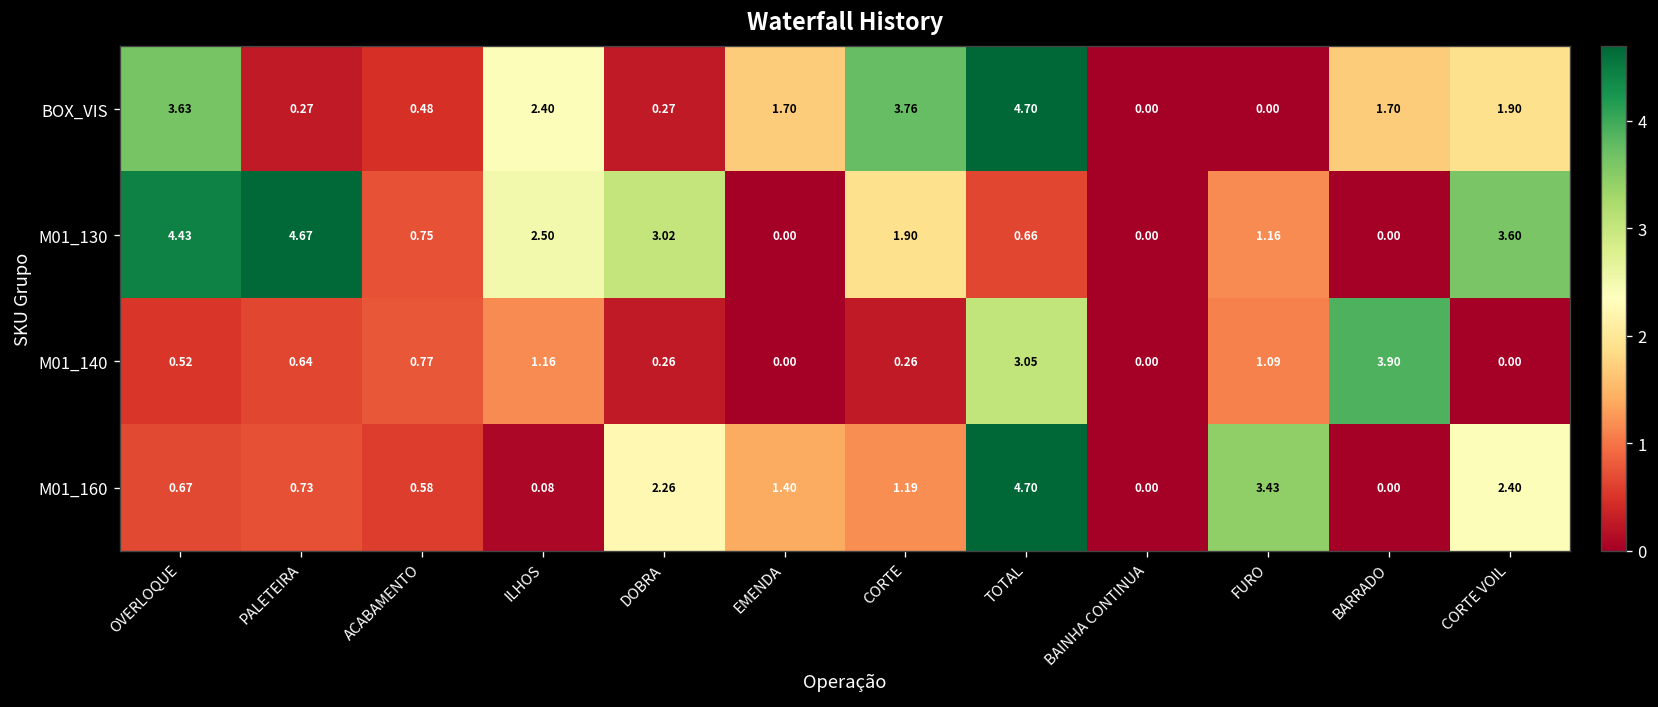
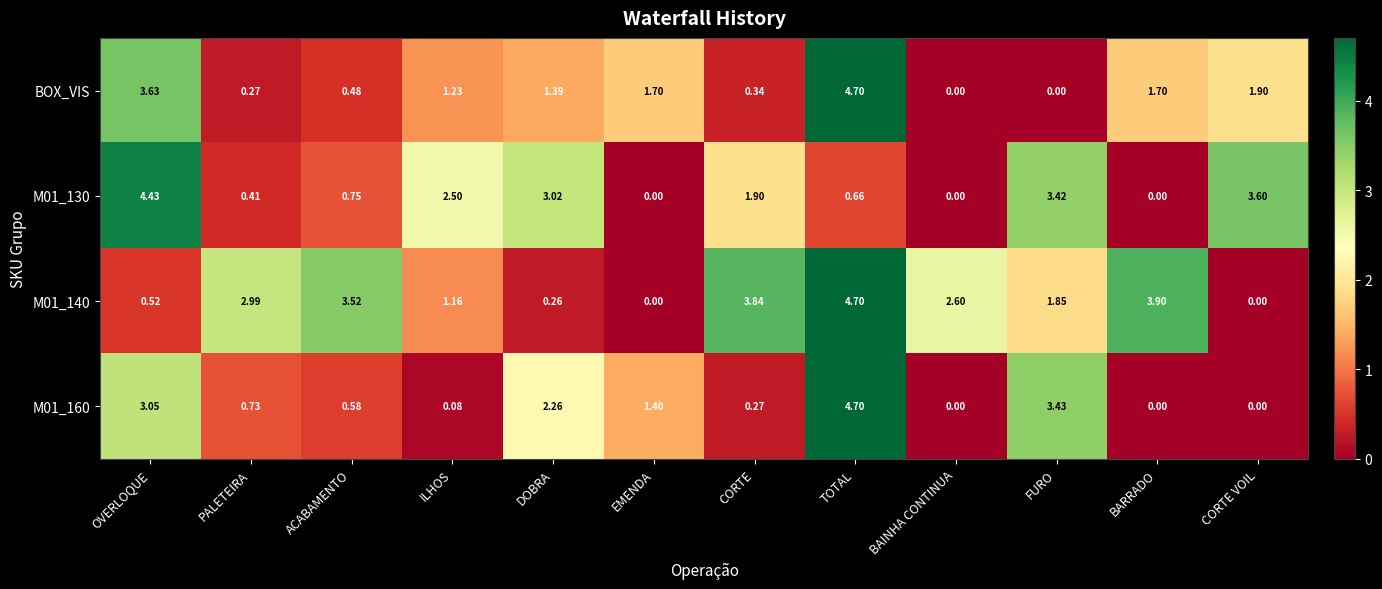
  {
    "BOX_VIS": {
      "OVERLOQUE": 3.63,
      "PALETEIRA": 0.27,
      "ACABAMENTO": 0.48,
-     "ILHOS": 2.40,
-     "DOBRA": 0.27,
+     "ILHOS": 1.23,
+     "DOBRA": 1.39,
      "EMENDA": 1.70,
-     "CORTE": 3.76,
+     "CORTE": 0.34,
      "TOTAL": 4.70,
      "BAINHA CONTINUA": 0.00,
      "FURO": 0.00,
      "BARRADO": 1.70,
      "CORTE VOIL": 1.90
    },
    "M01_130": {
      "OVERLOQUE": 4.43,
-     "PALETEIRA": 4.67,
+     "PALETEIRA": 0.41,
      "ACABAMENTO": 0.75,
      "ILHOS": 2.50,
      "DOBRA": 3.02,
      "EMENDA": 0.00,
      "CORTE": 1.90,
      "TOTAL": 0.66,
      "BAINHA CONTINUA": 0.00,
-     "FURO": 1.16,
+     "FURO": 3.42,
      "BARRADO": 0.00,
      "CORTE VOIL": 3.60
    },
    "M01_140": {
      "OVERLOQUE": 0.52,
-     "PALETEIRA": 0.64,
-     "ACABAMENTO": 0.77,
+     "PALETEIRA": 2.99,
+     "ACABAMENTO": 3.52,
      "ILHOS": 1.16,
      "DOBRA": 0.26,
      "EMENDA": 0.00,
-     "CORTE": 0.26,
-     "TOTAL": 3.05,
-     "BAINHA CONTINUA": 0.00,
-     "FURO": 1.09,
+     "CORTE": 3.84,
+     "TOTAL": 4.70,
+     "BAINHA CONTINUA": 2.60,
+     "FURO": 1.85,
      "BARRADO": 3.90,
      "CORTE VOIL": 0.00
    },
    "M01_160": {
-     "OVERLOQUE": 0.67,
+     "OVERLOQUE": 3.05,
      "PALETEIRA": 0.73,
      "ACABAMENTO": 0.58,
      "ILHOS": 0.08,
      "DOBRA": 2.26,
      "EMENDA": 1.40,
-     "CORTE": 1.19,
+     "CORTE": 0.27,
      "TOTAL": 4.70,
      "BAINHA CONTINUA": 0.00,
      "FURO": 3.43,
      "BARRADO": 0.00,
-     "CORTE VOIL": 2.40
+     "CORTE VOIL": 0.00
    }
  }
